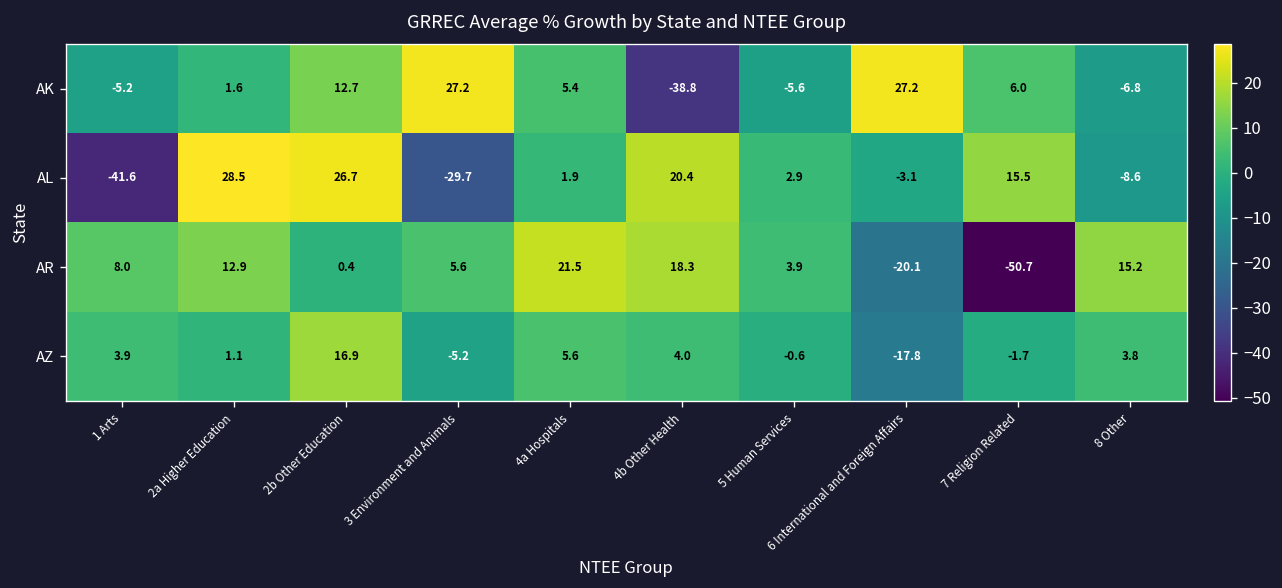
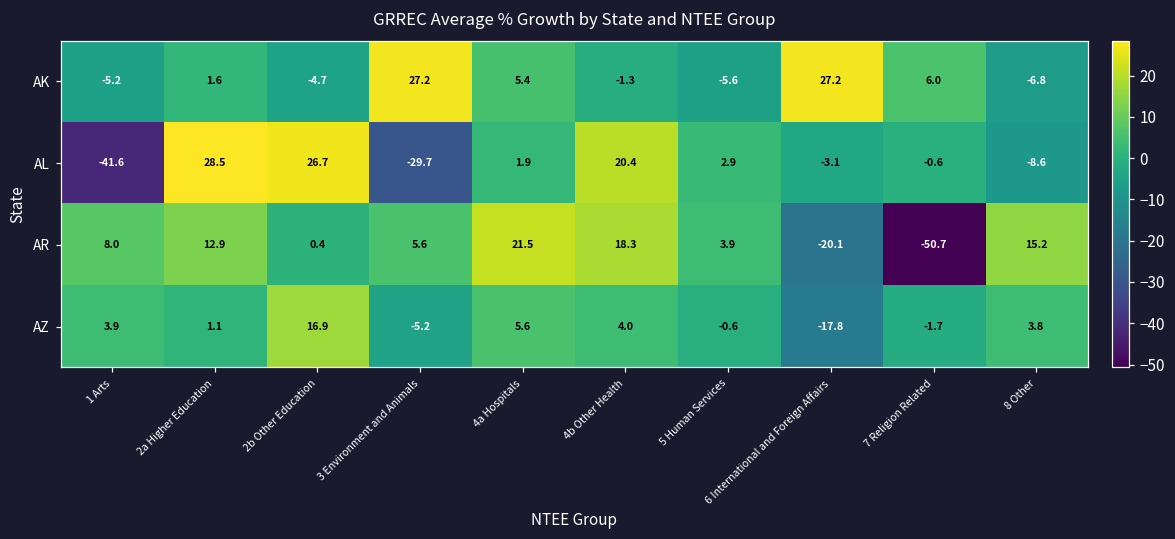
  {
    "AK": {
      "1 Arts": -5.2,
      "2a Higher Education": 1.6,
-     "2b Other Education": 12.7,
+     "2b Other Education": -4.7,
      "3 Environment and Animals": 27.2,
      "4a Hospitals": 5.4,
-     "4b Other Health": -38.8,
+     "4b Other Health": -1.3,
      "5 Human Services": -5.6,
      "6 International and Foreign Affairs": 27.2,
      "7 Religion Related": 6.0,
      "8 Other": -6.8
    },
    "AL": {
      "1 Arts": -41.6,
      "2a Higher Education": 28.5,
      "2b Other Education": 26.7,
      "3 Environment and Animals": -29.7,
      "4a Hospitals": 1.9,
      "4b Other Health": 20.4,
      "5 Human Services": 2.9,
      "6 International and Foreign Affairs": -3.1,
-     "7 Religion Related": 15.5,
+     "7 Religion Related": -0.6,
      "8 Other": -8.6
    },
    "AR": {
      "1 Arts": 8.0,
      "2a Higher Education": 12.9,
      "2b Other Education": 0.4,
      "3 Environment and Animals": 5.6,
      "4a Hospitals": 21.5,
      "4b Other Health": 18.3,
      "5 Human Services": 3.9,
      "6 International and Foreign Affairs": -20.1,
      "7 Religion Related": -50.7,
      "8 Other": 15.2
    },
    "AZ": {
      "1 Arts": 3.9,
      "2a Higher Education": 1.1,
      "2b Other Education": 16.9,
      "3 Environment and Animals": -5.2,
      "4a Hospitals": 5.6,
      "4b Other Health": 4.0,
      "5 Human Services": -0.6,
      "6 International and Foreign Affairs": -17.8,
      "7 Religion Related": -1.7,
      "8 Other": 3.8
    }
  }
